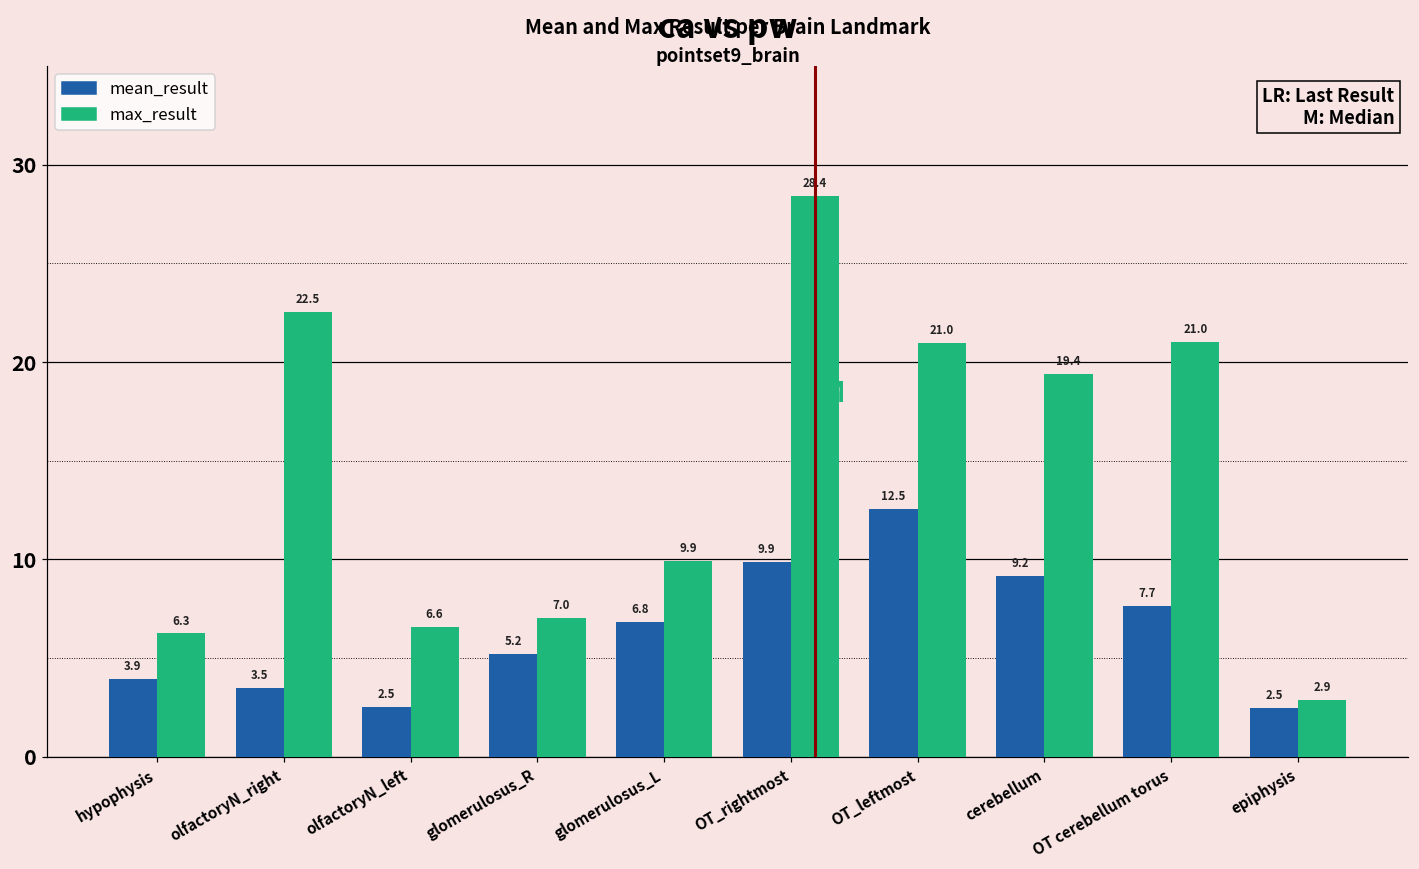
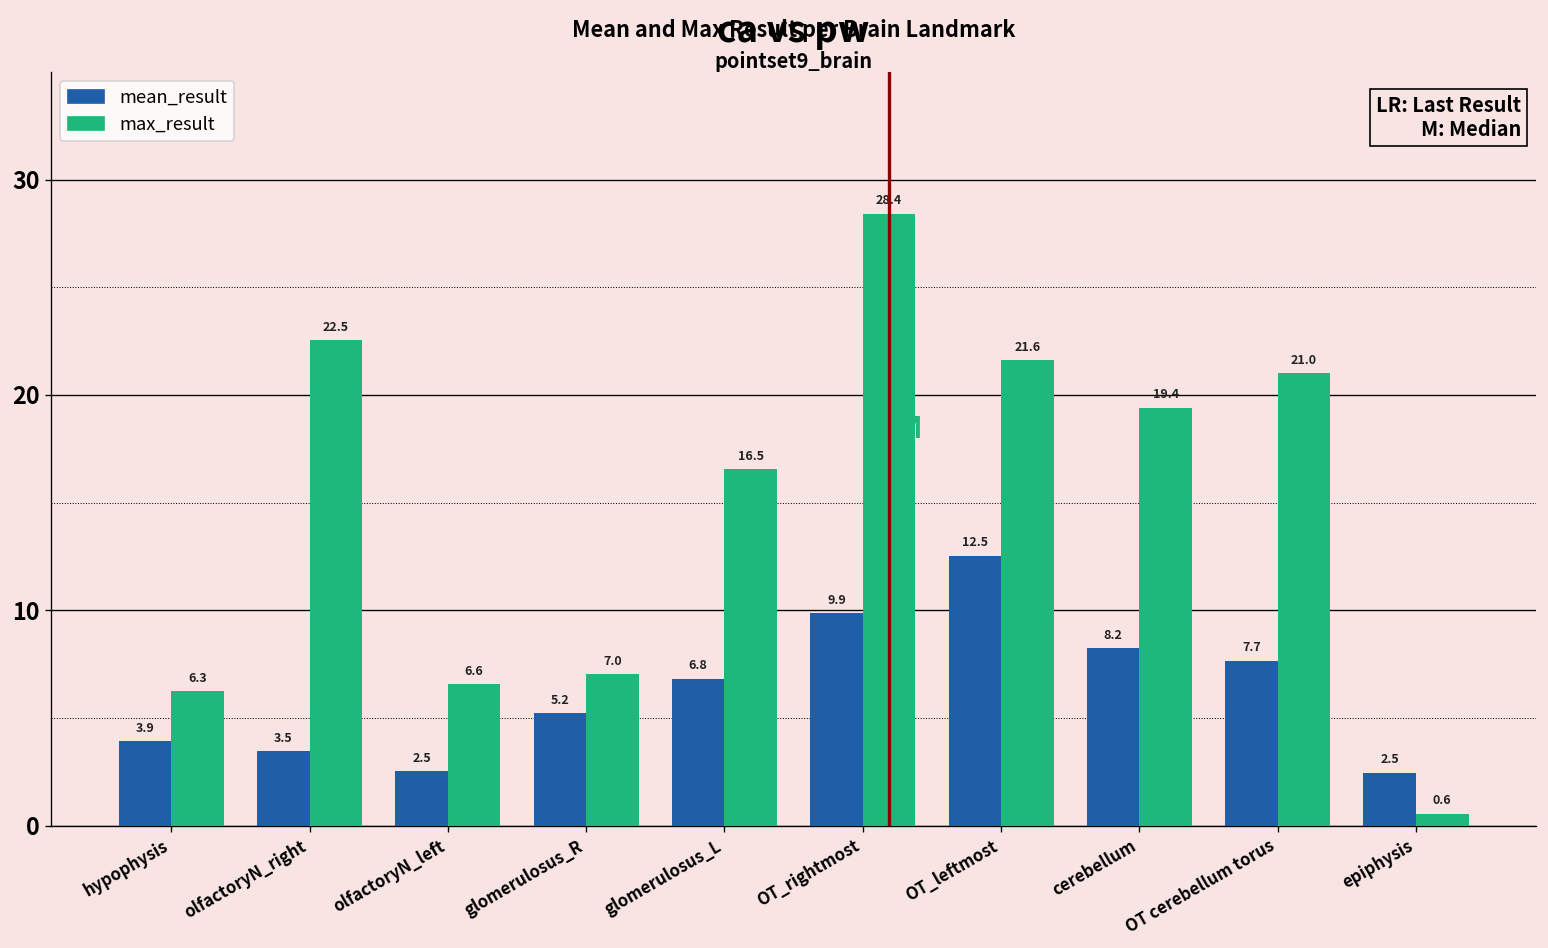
  {
    "mean_result": {
      "hypophysis": 3.9,
      "olfactoryN_right": 3.5,
      "olfactoryN_left": 2.5,
      "glomerulosus_R": 5.2,
      "glomerulosus_L": 6.8,
      "OT_rightmost": 9.9,
      "OT_leftmost": 12.5,
-     "cerebellum": 9.2,
+     "cerebellum": 8.2,
      "OT cerebellum torus": 7.7,
      "epiphysis": 2.5
    },
    "max_result": {
      "hypophysis": 6.3,
      "olfactoryN_right": 22.5,
      "olfactoryN_left": 6.6,
      "glomerulosus_R": 7.0,
-     "glomerulosus_L": 9.9,
+     "glomerulosus_L": 16.5,
      "OT_rightmost": 28.4,
-     "OT_leftmost": 21.0,
+     "OT_leftmost": 21.6,
      "cerebellum": 19.4,
      "OT cerebellum torus": 21.0,
-     "epiphysis": 2.9
+     "epiphysis": 0.6
    }
  }
